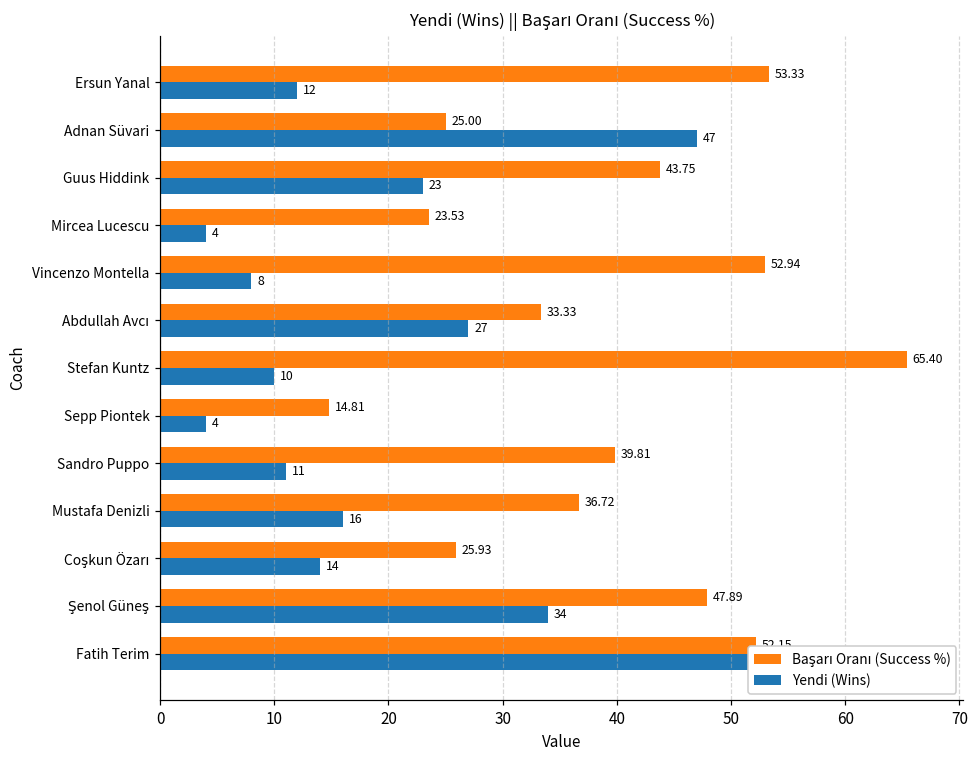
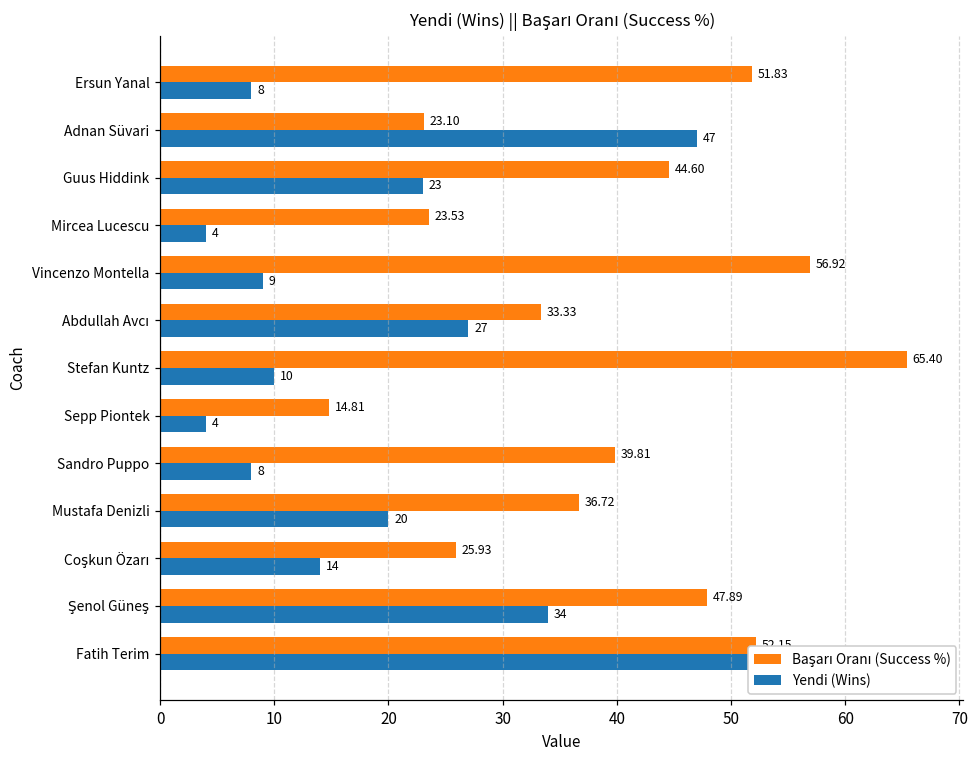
  {
    "Başarı Oranı (Success %)": {
-     "Ersun Yanal": 53.33,
-     "Adnan Süvari": 25.00,
-     "Guus Hiddink": 43.75,
+     "Ersun Yanal": 51.83,
+     "Adnan Süvari": 23.10,
+     "Guus Hiddink": 44.60,
      "Mircea Lucescu": 23.53,
-     "Vincenzo Montella": 52.94,
+     "Vincenzo Montella": 56.92,
      "Abdullah Avcı": 33.33,
      "Stefan Kuntz": 65.40,
      "Sepp Piontek": 14.81,
      "Sandro Puppo": 39.81,
      "Mustafa Denizli": 36.72,
      "Coşkun Özarı": 25.93,
      "Şenol Güneş": 47.89
    },
    "Yendi (Wins)": {
-     "Ersun Yanal": 12,
+     "Ersun Yanal": 8,
      "Adnan Süvari": 47,
      "Guus Hiddink": 23,
      "Mircea Lucescu": 4,
-     "Vincenzo Montella": 8,
+     "Vincenzo Montella": 9,
      "Abdullah Avcı": 27,
      "Stefan Kuntz": 10,
      "Sepp Piontek": 4,
-     "Sandro Puppo": 11,
-     "Mustafa Denizli": 16,
+     "Sandro Puppo": 8,
+     "Mustafa Denizli": 20,
      "Coşkun Özarı": 14,
      "Şenol Güneş": 34
    }
  }
